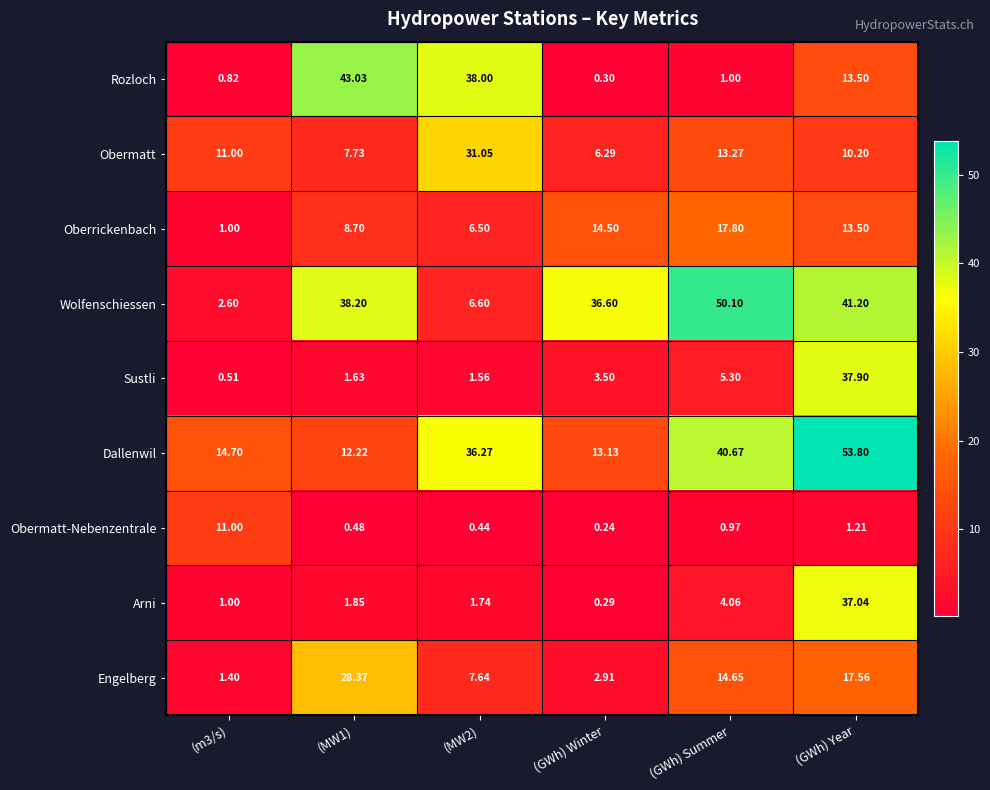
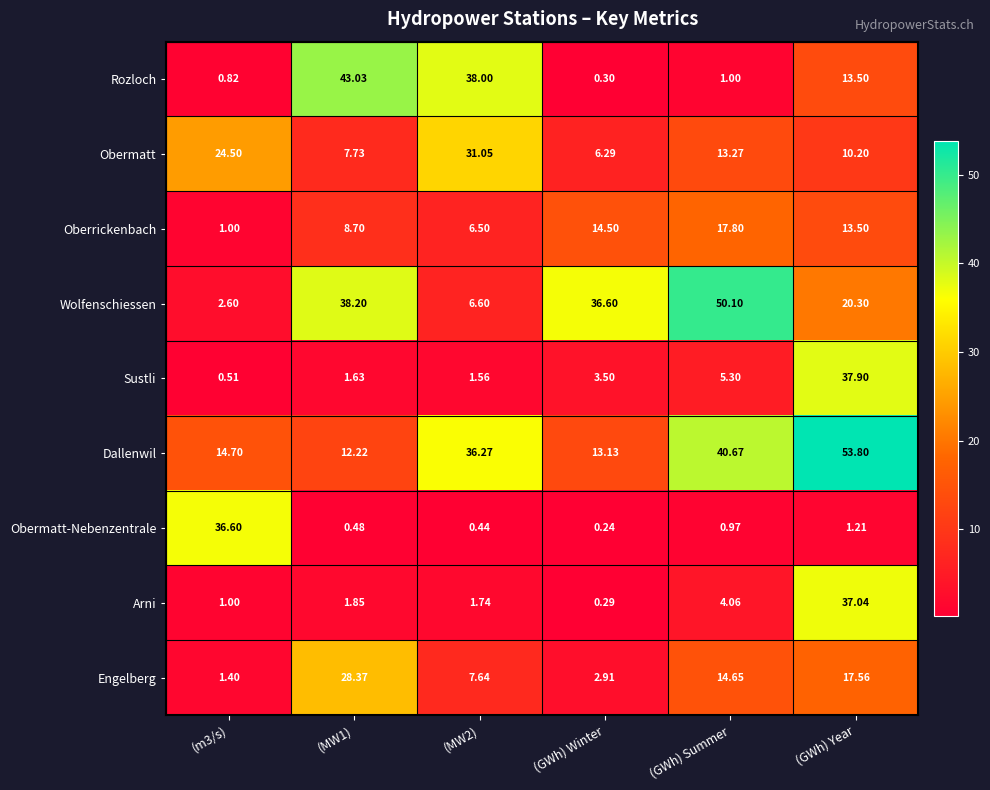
  {
    "Rozloch": {
      "(m3/s)": 0.82,
      "(MW1)": 43.03,
      "(MW2)": 38.00,
      "(GWh) Winter": 0.30,
      "(GWh) Summer": 1.00,
      "(GWh) Year": 13.50
    },
    "Obermatt": {
-     "(m3/s)": 11.00,
+     "(m3/s)": 24.50,
      "(MW1)": 7.73,
      "(MW2)": 31.05,
      "(GWh) Winter": 6.29,
      "(GWh) Summer": 13.27,
      "(GWh) Year": 10.20
    },
    "Oberrickenbach": {
      "(m3/s)": 1.00,
      "(MW1)": 8.70,
      "(MW2)": 6.50,
      "(GWh) Winter": 14.50,
      "(GWh) Summer": 17.80,
      "(GWh) Year": 13.50
    },
    "Wolfenschiessen": {
      "(m3/s)": 2.60,
      "(MW1)": 38.20,
      "(MW2)": 6.60,
      "(GWh) Winter": 36.60,
      "(GWh) Summer": 50.10,
-     "(GWh) Year": 41.20
+     "(GWh) Year": 20.30
    },
    "Sustli": {
      "(m3/s)": 0.51,
      "(MW1)": 1.63,
      "(MW2)": 1.56,
      "(GWh) Winter": 3.50,
      "(GWh) Summer": 5.30,
      "(GWh) Year": 37.90
    },
    "Dallenwil": {
      "(m3/s)": 14.70,
      "(MW1)": 12.22,
      "(MW2)": 36.27,
      "(GWh) Winter": 13.13,
      "(GWh) Summer": 40.67,
      "(GWh) Year": 53.80
    },
    "Obermatt-Nebenzentrale": {
-     "(m3/s)": 11.00,
+     "(m3/s)": 36.60,
      "(MW1)": 0.48,
      "(MW2)": 0.44,
      "(GWh) Winter": 0.24,
      "(GWh) Summer": 0.97,
      "(GWh) Year": 1.21
    },
    "Arni": {
      "(m3/s)": 1.00,
      "(MW1)": 1.85,
      "(MW2)": 1.74,
      "(GWh) Winter": 0.29,
      "(GWh) Summer": 4.06,
      "(GWh) Year": 37.04
    },
    "Engelberg": {
      "(m3/s)": 1.40,
      "(MW1)": 28.37,
      "(MW2)": 7.64,
      "(GWh) Winter": 2.91,
      "(GWh) Summer": 14.65,
      "(GWh) Year": 17.56
    }
  }
